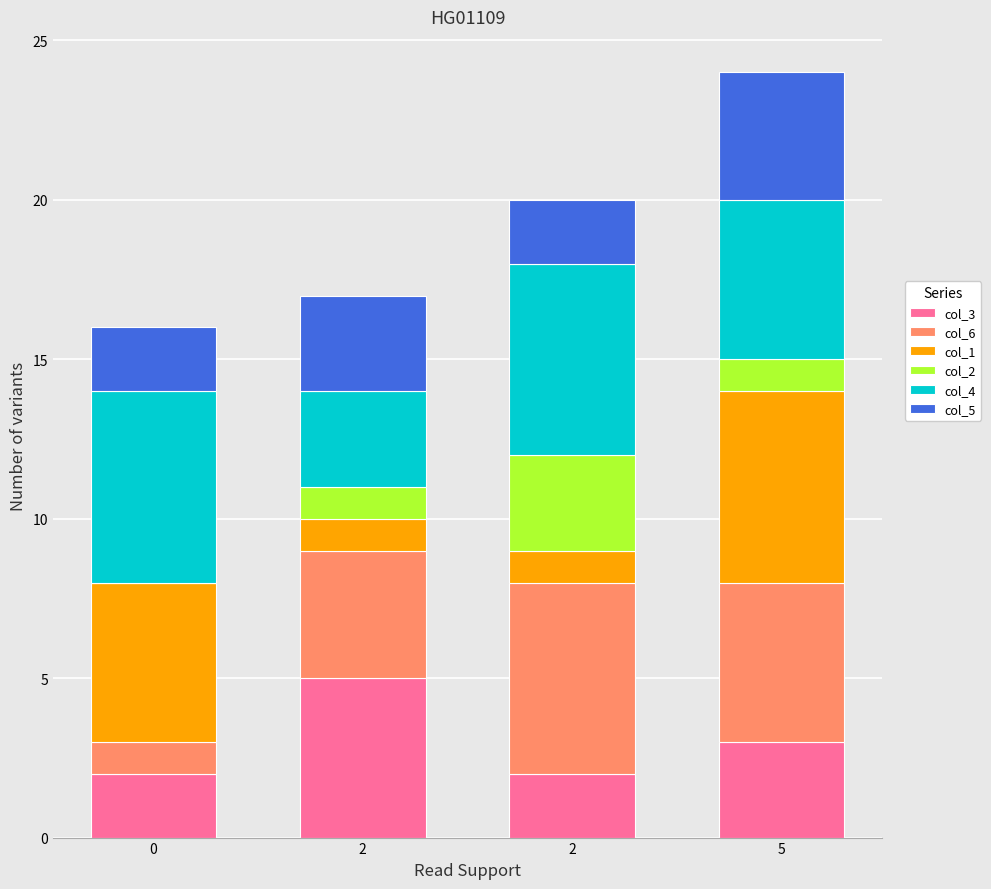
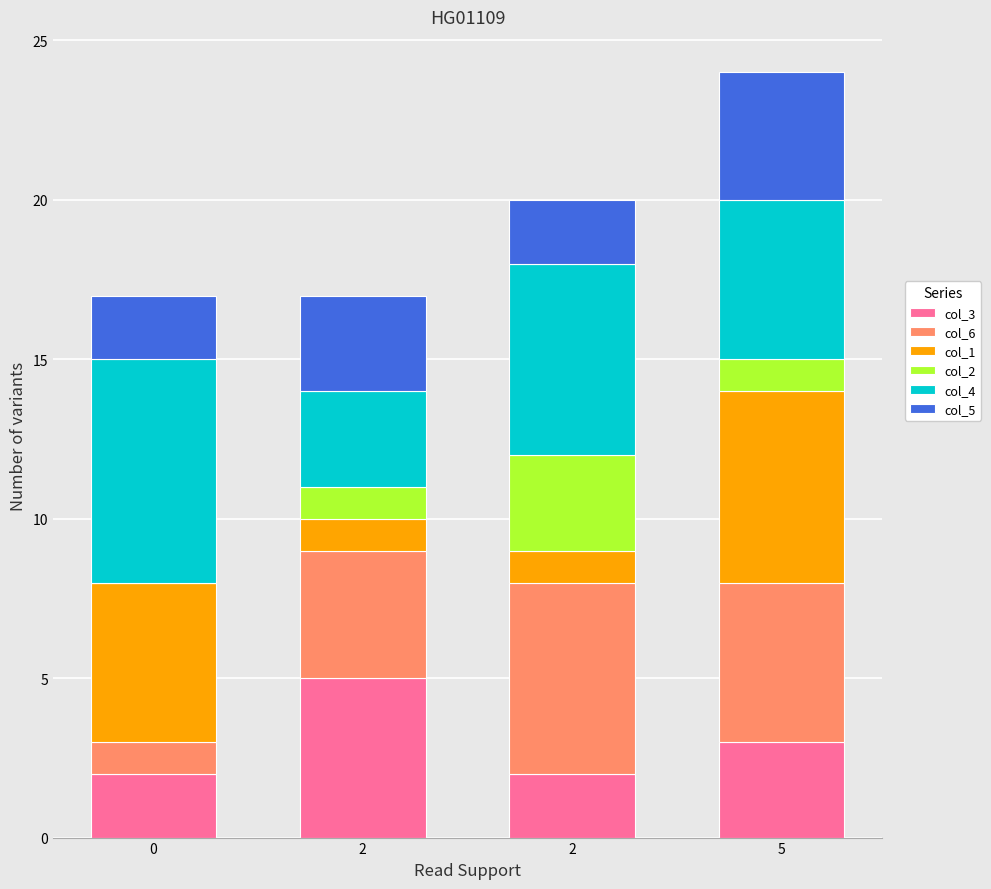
  {
    "col_3": {
      "0": 2,
      "5": 3
    },
    "col_6": {
      "0": 1,
      "5": 5
    },
    "col_1": {
      "0": 5,
      "5": 6
    },
    "col_2": {
      "0": 0,
      "5": 1
    },
    "col_4": {
-     "0": 6,
+     "0": 7,
      "5": 5
    },
    "col_5": {
      "0": 2,
      "5": 4
    }
  }
